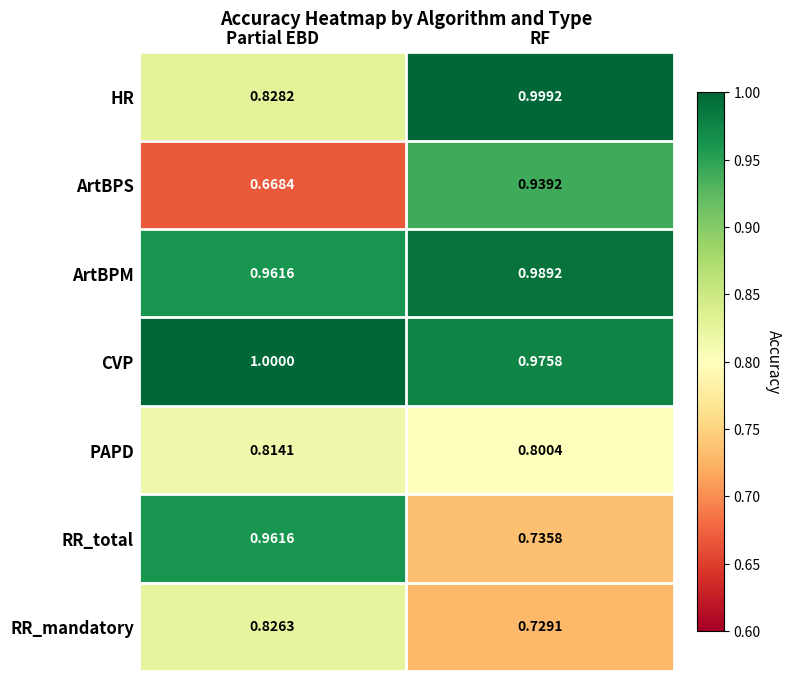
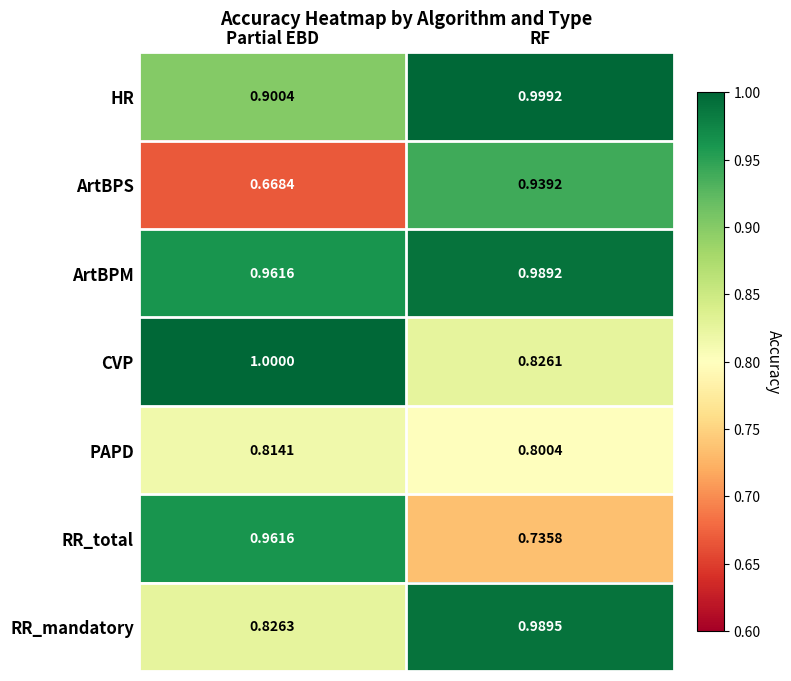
  {
    "HR": {
-     "Partial EBD": 0.8282,
+     "Partial EBD": 0.9004,
      "RF": 0.9992
    },
    "ArtBPS": {
      "Partial EBD": 0.6684,
      "RF": 0.9392
    },
    "ArtBPM": {
      "Partial EBD": 0.9616,
      "RF": 0.9892
    },
    "CVP": {
      "Partial EBD": 1.0000,
-     "RF": 0.9758
+     "RF": 0.8261
    },
    "PAPD": {
      "Partial EBD": 0.8141,
      "RF": 0.8004
    },
    "RR_total": {
      "Partial EBD": 0.9616,
      "RF": 0.7358
    },
    "RR_mandatory": {
      "Partial EBD": 0.8263,
-     "RF": 0.7291
+     "RF": 0.9895
    }
  }
